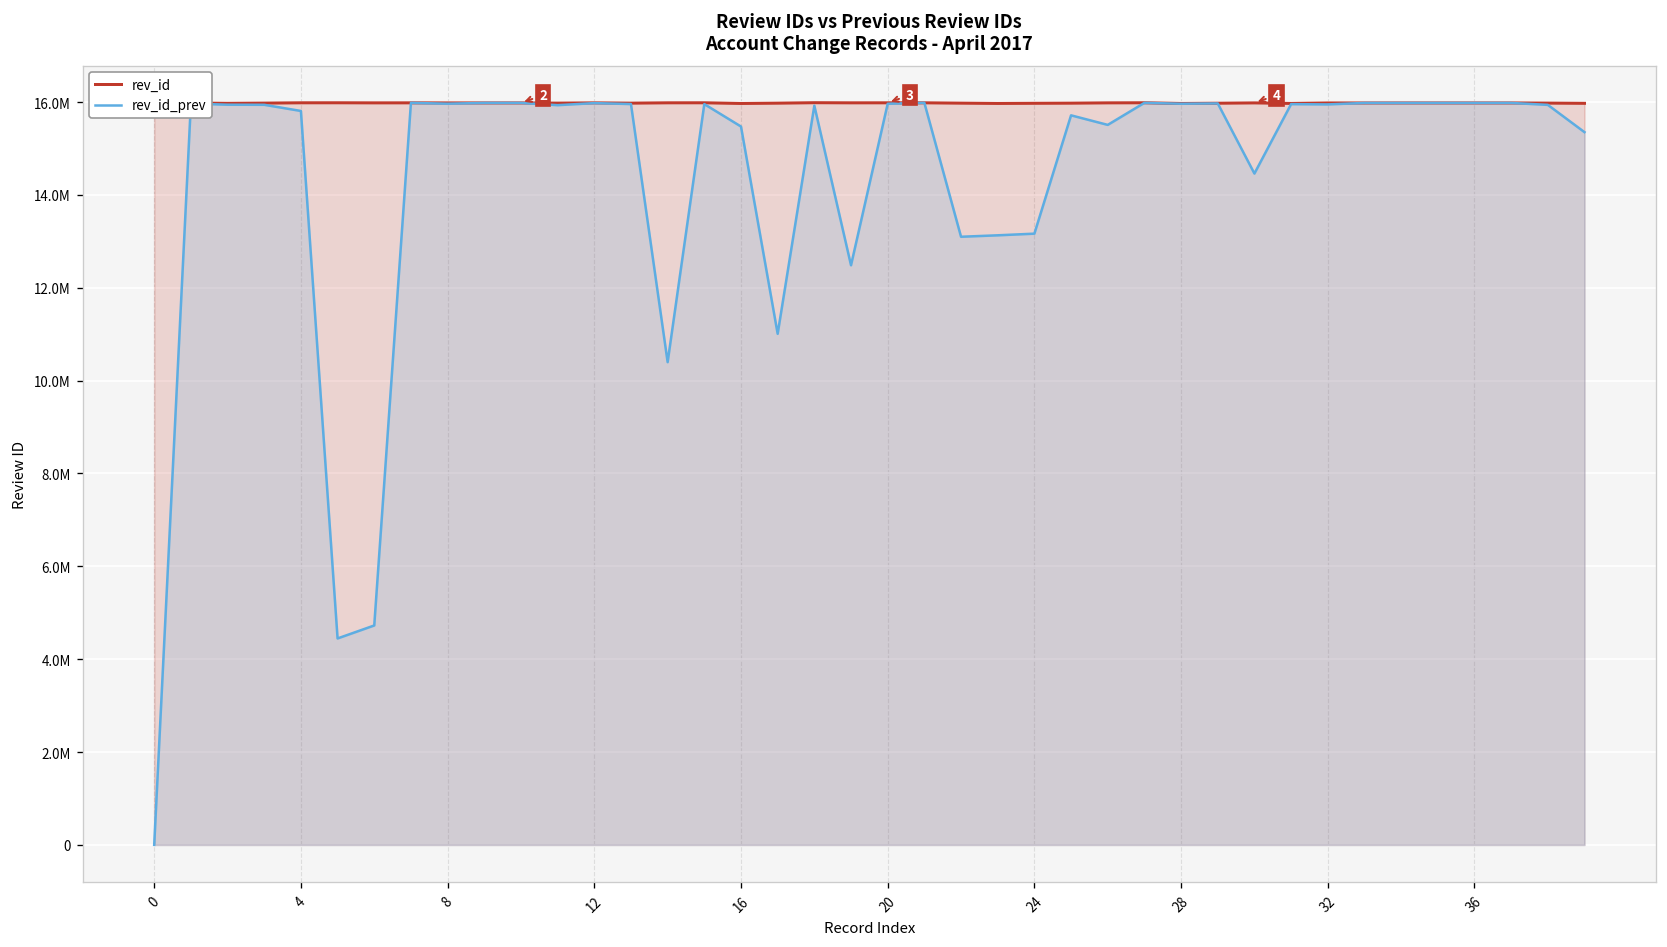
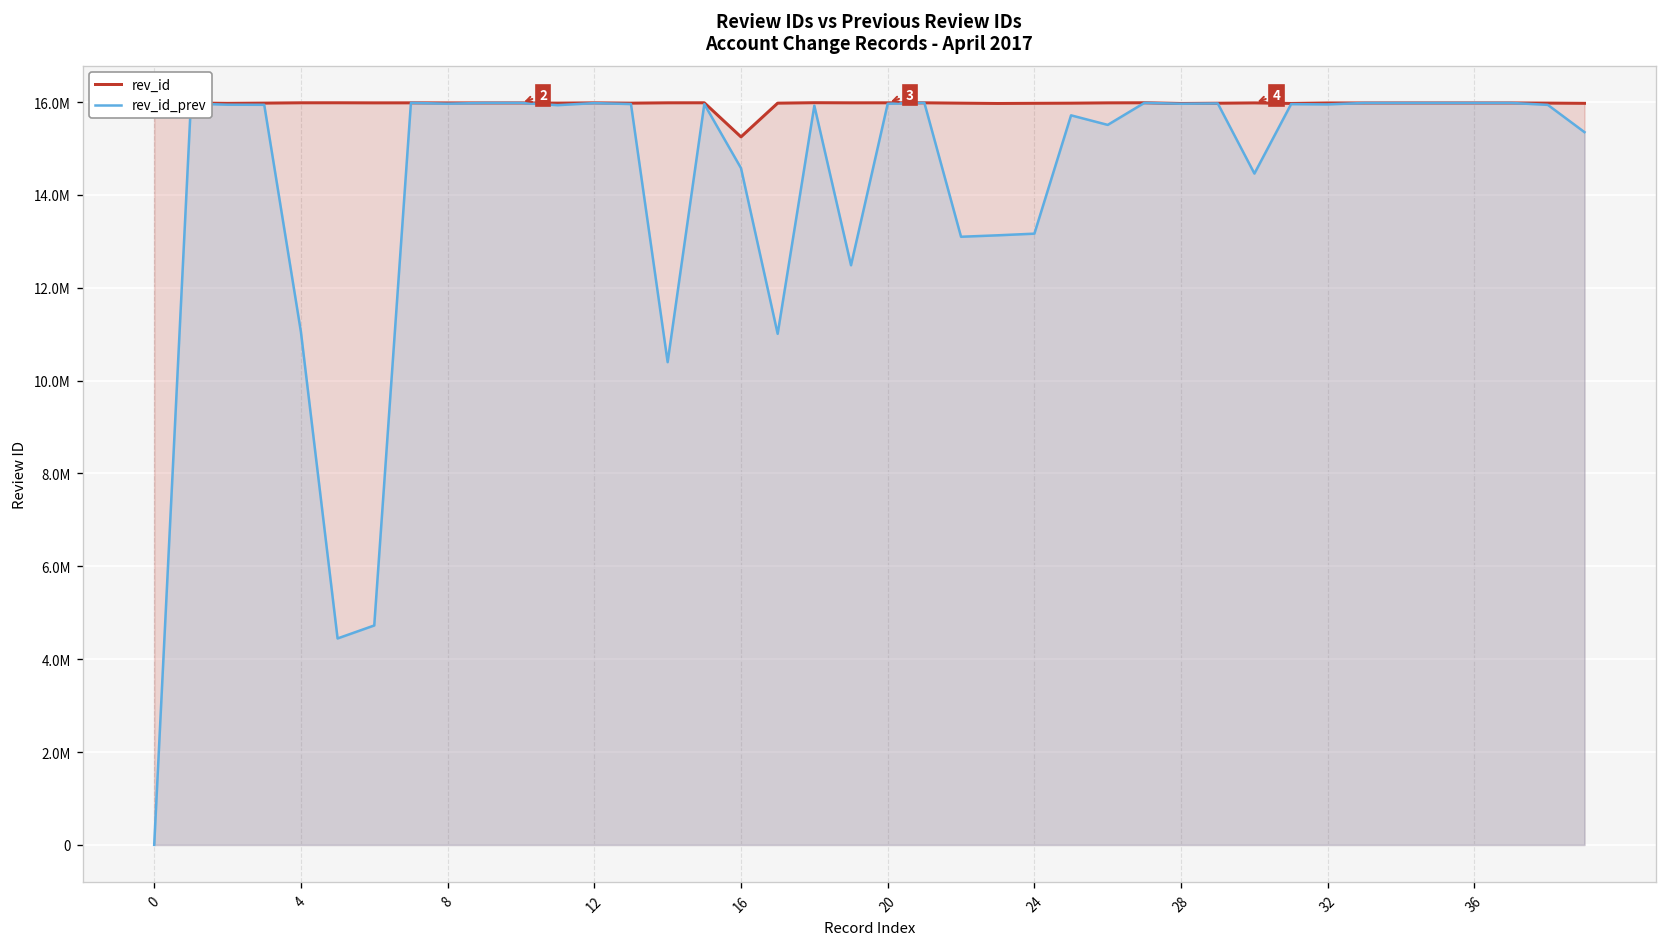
  {
    "rev_id": {
      "4": 16000000,
-     "16": 16000000,
+     "16": 15300000,
      "24": 16000000
    },
    "rev_id_prev": {
      "0": 0,
-     "4": 15800000,
-     "16": 15500000,
+     "4": 11100000,
+     "16": 14600000,
      "24": 13200000
    }
  }
